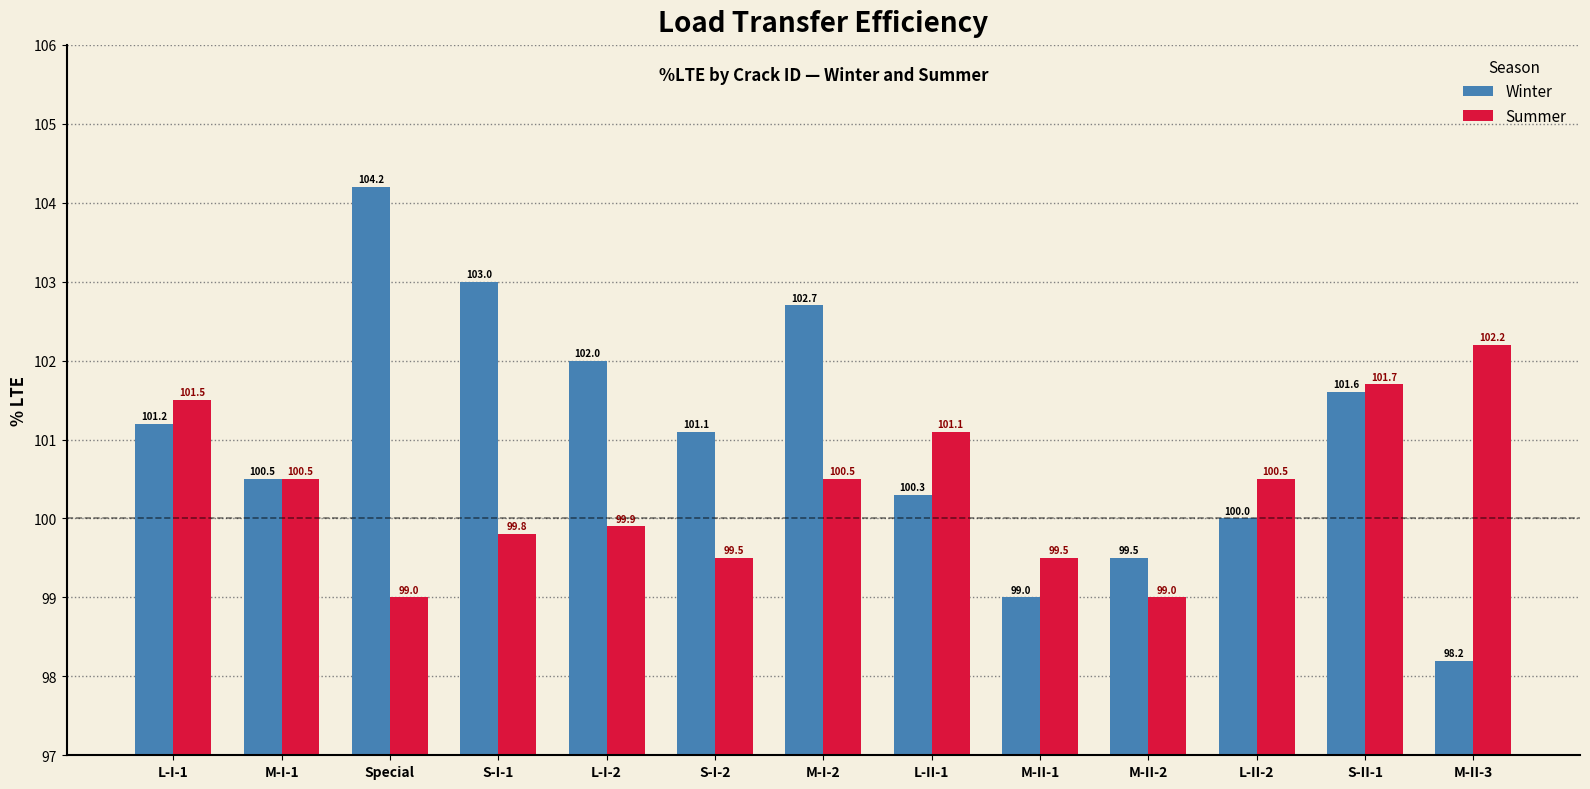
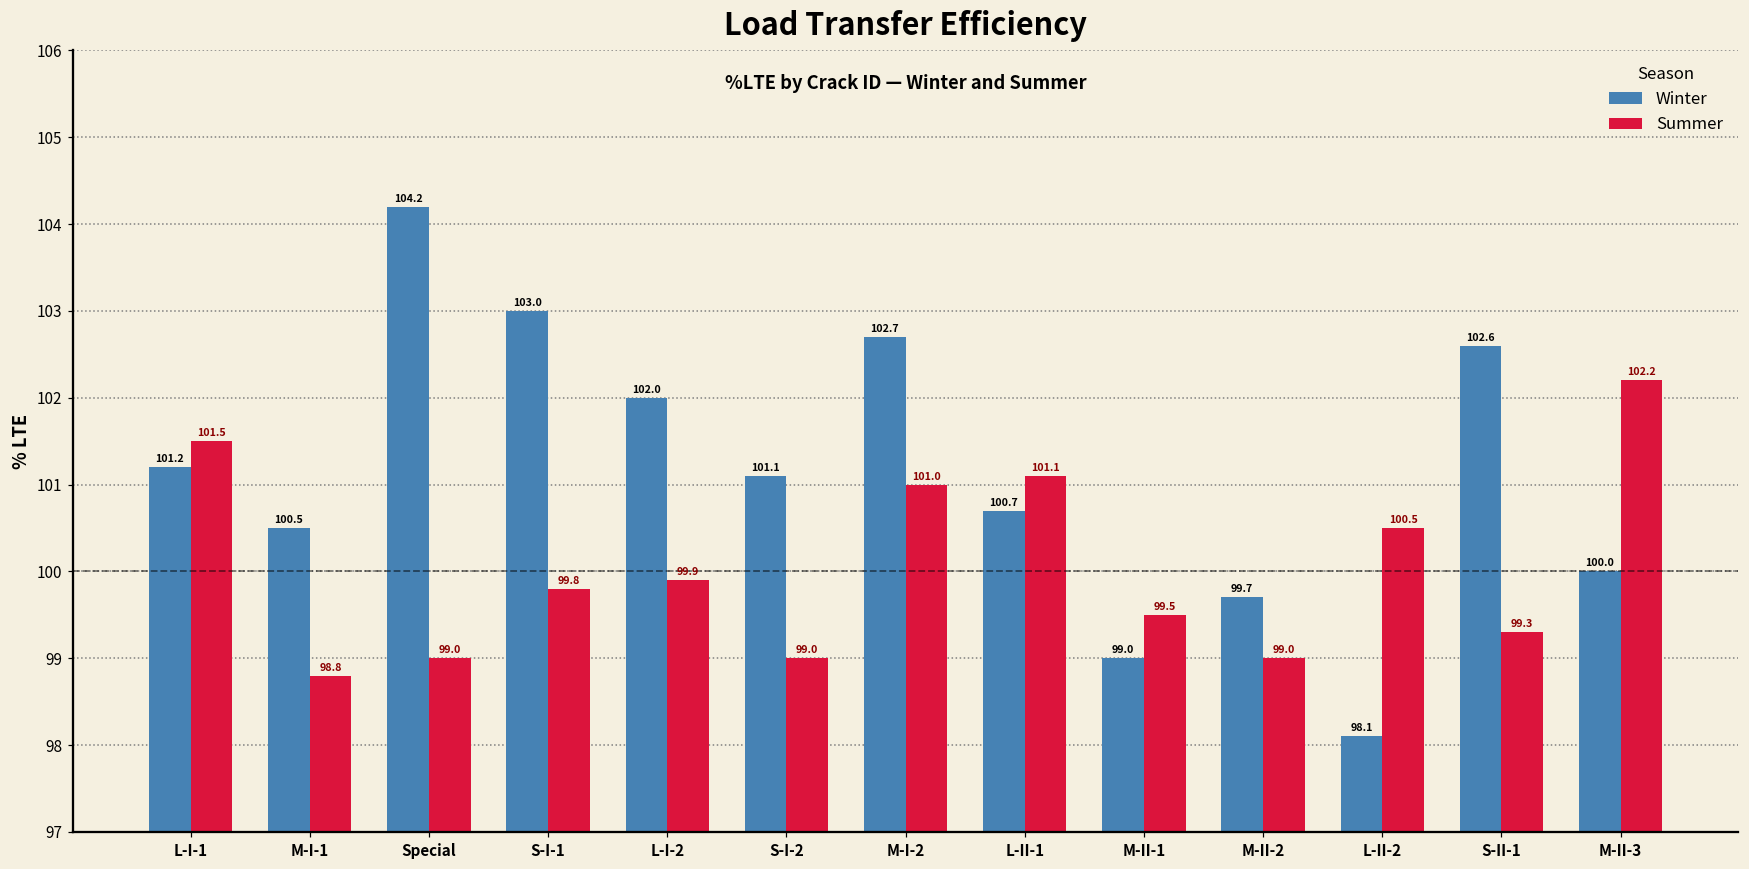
  {
    "Winter": {
      "L-I-1": 101.2,
      "M-I-1": 100.5,
      "Special": 104.2,
      "S-I-1": 103.0,
      "L-I-2": 102.0,
      "S-I-2": 101.1,
      "M-I-2": 102.7,
-     "L-II-1": 100.3,
+     "L-II-1": 100.7,
      "M-II-1": 99.0,
-     "M-II-2": 99.5,
-     "L-II-2": 100.0,
-     "S-II-1": 101.6,
-     "M-II-3": 98.2
+     "M-II-2": 99.7,
+     "L-II-2": 98.1,
+     "S-II-1": 102.6,
+     "M-II-3": 100.0
    },
    "Summer": {
      "L-I-1": 101.5,
-     "M-I-1": 100.5,
+     "M-I-1": 98.8,
      "Special": 99.0,
      "S-I-1": 99.8,
      "L-I-2": 99.9,
-     "S-I-2": 99.5,
-     "M-I-2": 100.5,
+     "S-I-2": 99.0,
+     "M-I-2": 101.0,
      "L-II-1": 101.1,
      "M-II-1": 99.5,
      "M-II-2": 99.0,
      "L-II-2": 100.5,
-     "S-II-1": 101.7,
+     "S-II-1": 99.3,
      "M-II-3": 102.2
    }
  }
